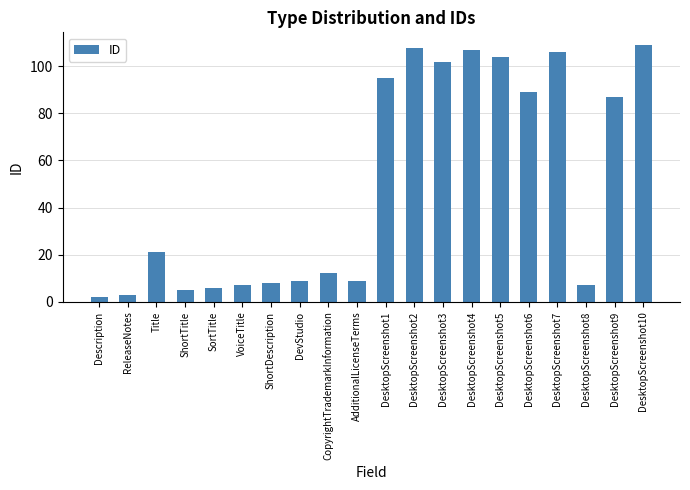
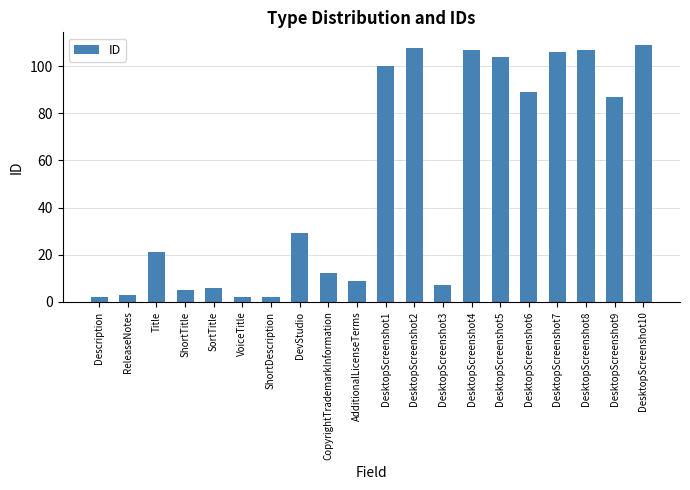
  {
    "Description": 2,
    "ReleaseNotes": 3,
    "Title": 21,
    "ShortTitle": 5,
    "SortTitle": 6,
-   "VoiceTitle": 7,
-   "ShortDescription": 8,
-   "DevStudio": 9,
+   "VoiceTitle": 2,
+   "ShortDescription": 2,
+   "DevStudio": 29,
    "CopyrightTrademarkInformation": 12,
    "AdditionalLicenseTerms": 9,
-   "DesktopScreenshot1": 95,
+   "DesktopScreenshot1": 100,
    "DesktopScreenshot2": 108,
-   "DesktopScreenshot3": 102,
+   "DesktopScreenshot3": 7,
    "DesktopScreenshot4": 107,
    "DesktopScreenshot5": 104,
    "DesktopScreenshot6": 89,
    "DesktopScreenshot7": 106,
-   "DesktopScreenshot8": 7,
+   "DesktopScreenshot8": 107,
    "DesktopScreenshot9": 87,
    "DesktopScreenshot10": 109
  }
